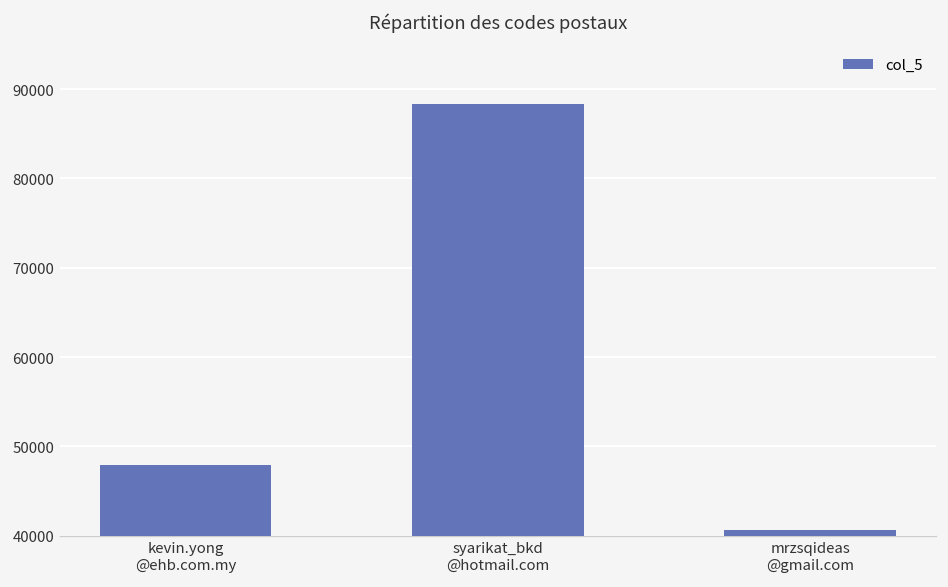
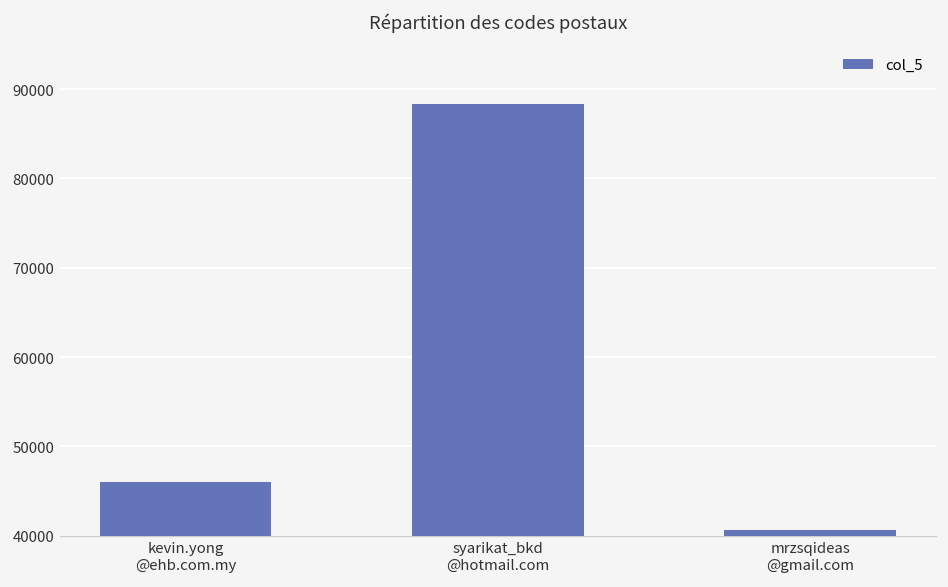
  {
-   "kevin.yong @ehb.com.my": 48000,
+   "kevin.yong @ehb.com.my": 46000,
    "syarikat_bkd @hotmail.com": 88000,
    "mrzsqideas @gmail.com": 41000
  }
